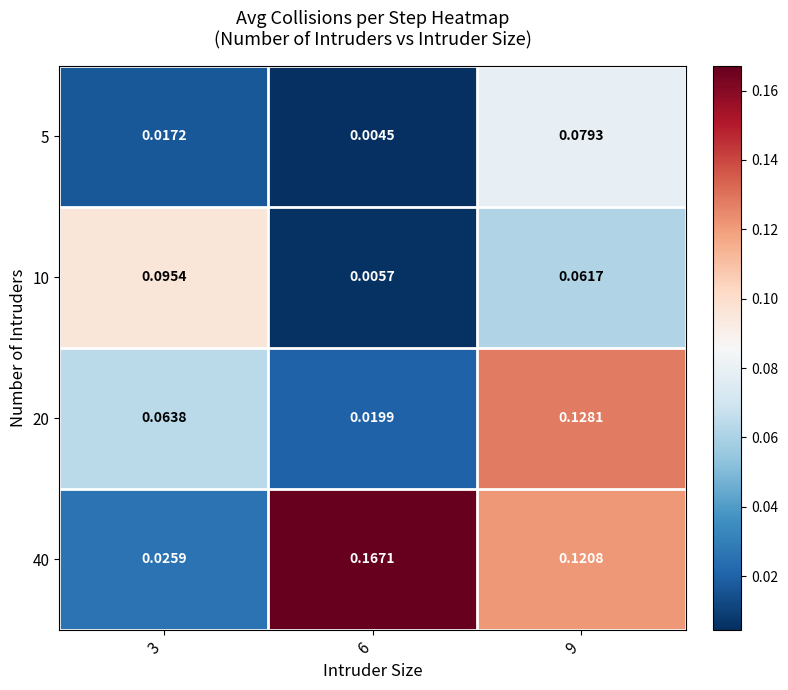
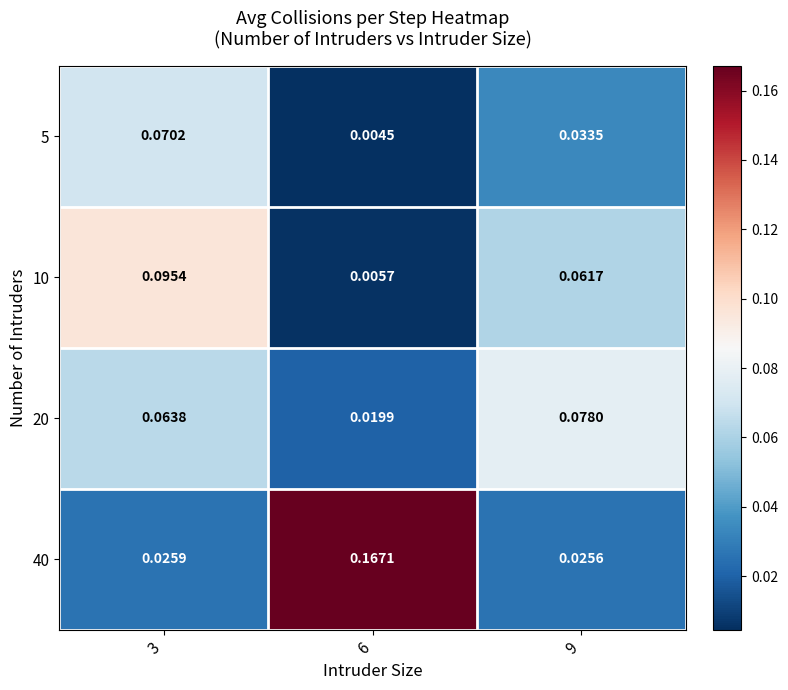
  {
    "5": {
-     "3": 0.0172,
+     "3": 0.0702,
      "6": 0.0045,
-     "9": 0.0793
+     "9": 0.0335
    },
    "10": {
      "3": 0.0954,
      "6": 0.0057,
      "9": 0.0617
    },
    "20": {
      "3": 0.0638,
      "6": 0.0199,
-     "9": 0.1281
+     "9": 0.0780
    },
    "40": {
      "3": 0.0259,
      "6": 0.1671,
-     "9": 0.1208
+     "9": 0.0256
    }
  }
